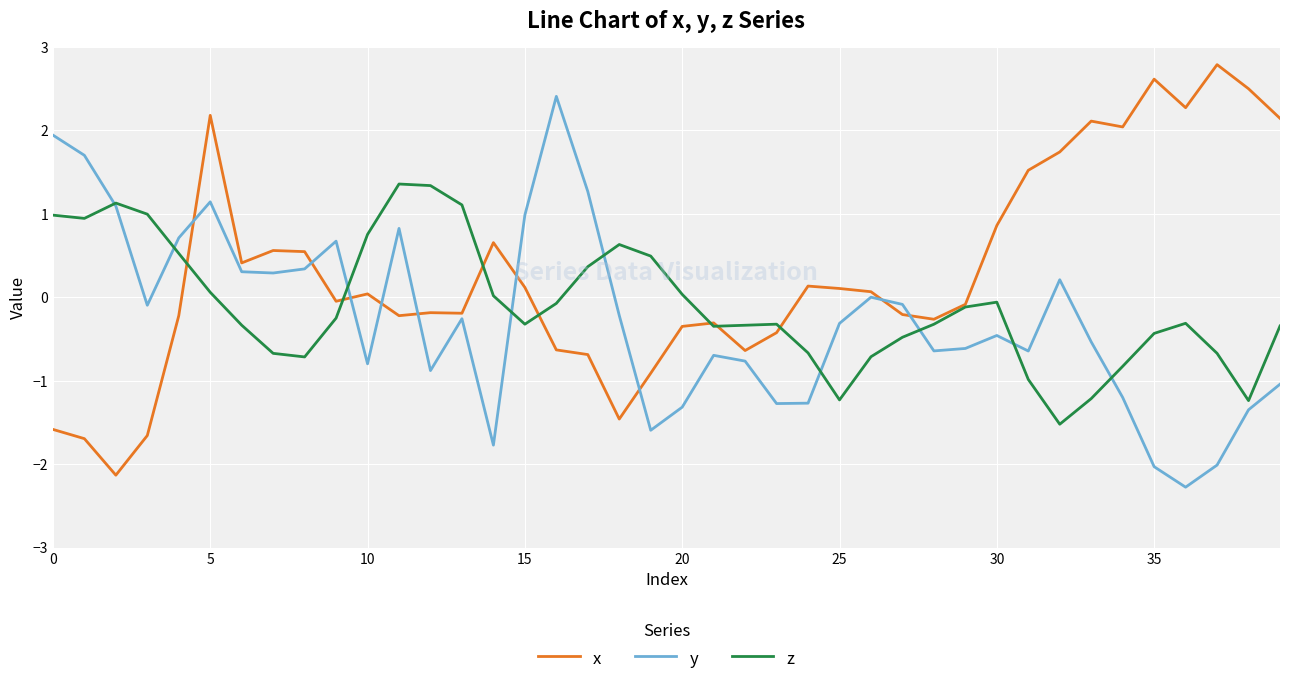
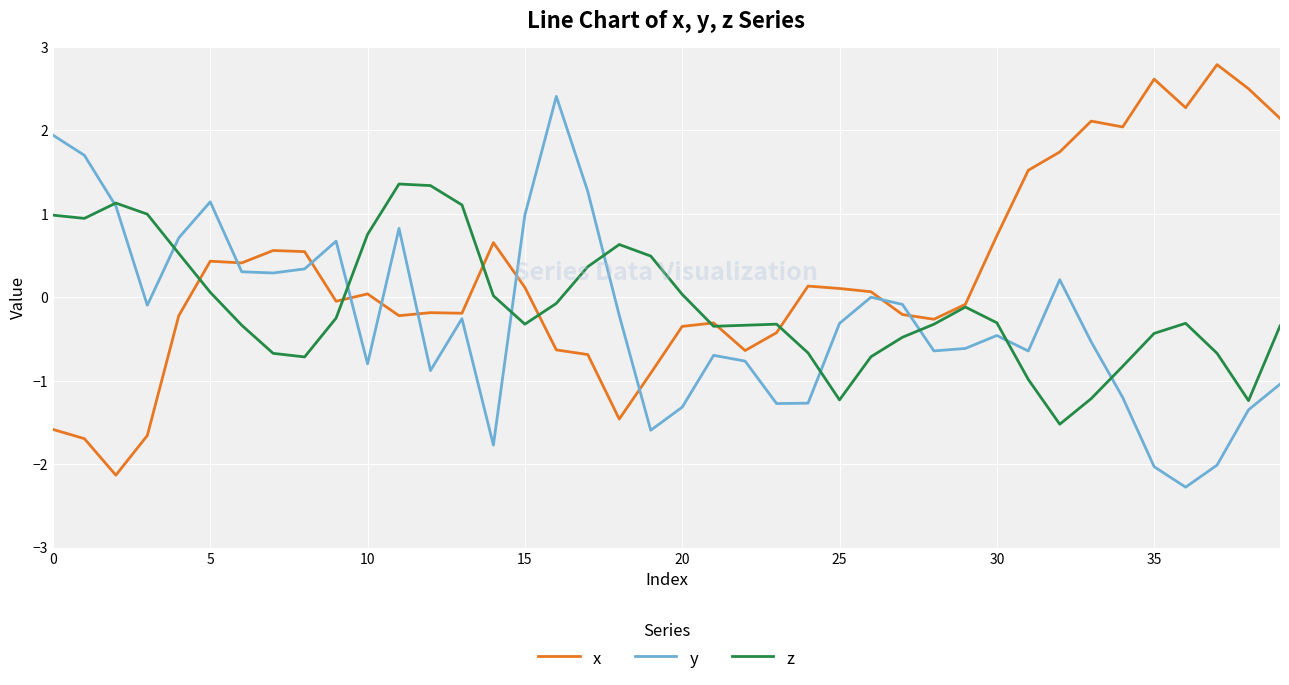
  {
    "x": {
      "0": -1.6,
-     "5": 2.2,
+     "5": 0.4,
      "10": 0.0,
      "15": 0.1,
      "20": -0.3,
      "25": 0.1,
-     "30": 0.9,
+     "30": 0.7,
      "35": 2.6
    },
    "y": {
      "0": 1.9,
      "5": 1.1,
      "10": -0.8,
      "15": 1.0,
      "20": -1.3,
      "25": -0.3,
      "30": -0.5,
      "35": -2.0
    },
    "z": {
      "0": 1.0,
      "5": 0.1,
      "10": 0.8,
      "15": -0.3,
      "20": 0.0,
      "25": -1.2,
-     "30": -0.1,
+     "30": -0.3,
      "35": -0.4
    }
  }
